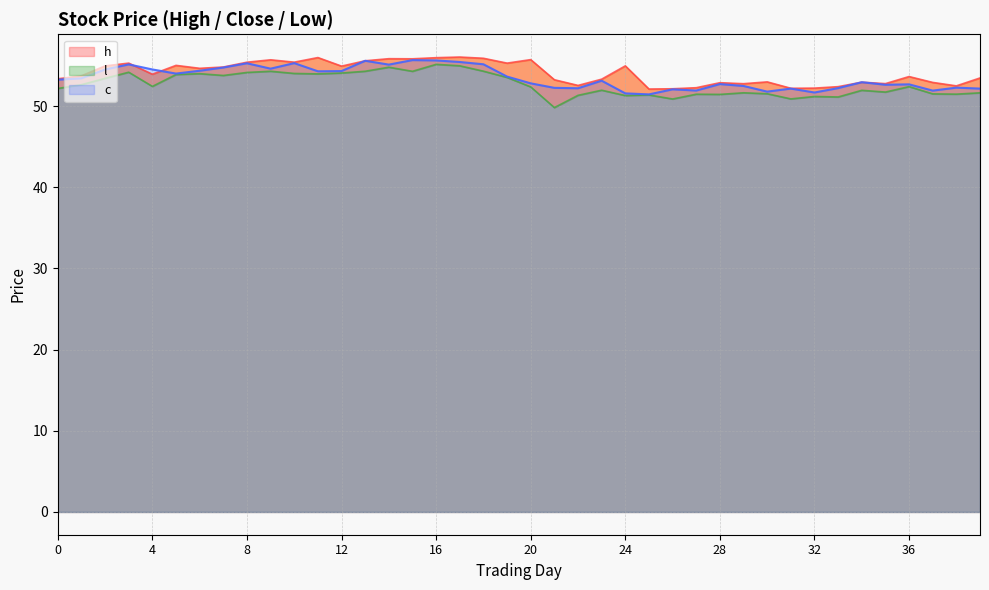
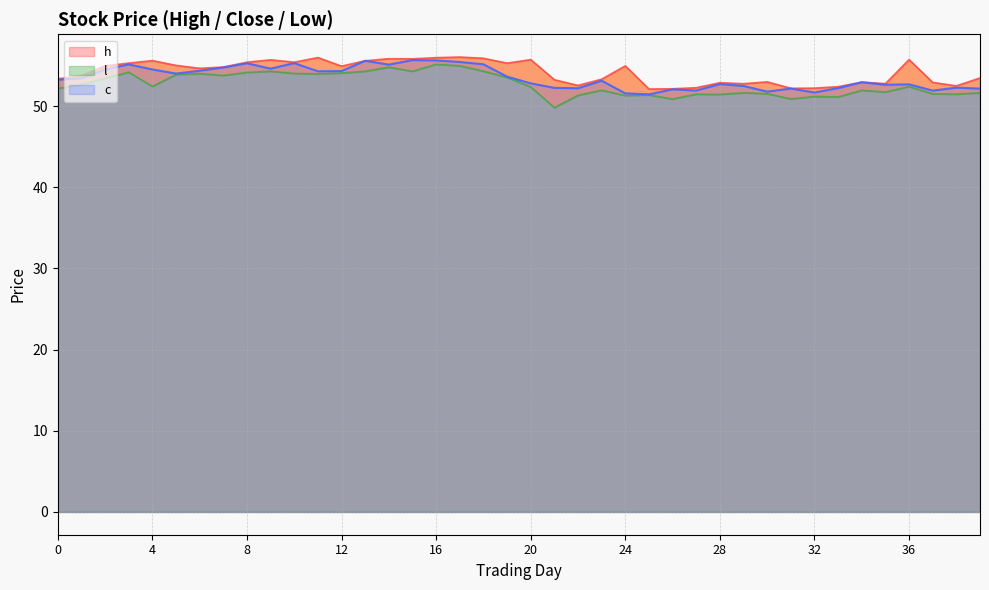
  {
    "h": {
-     "4": 54,
+     "4": 56,
      "12": 55,
      "16": 56,
      "20": 56,
      "24": 55,
      "32": 52,
-     "36": 54
+     "36": 56
    },
    "l": {
      "0": 52,
      "4": 52,
      "8": 54,
      "16": 55,
      "20": 52,
      "28": 51,
      "32": 51
    },
    "c": {
      "4": 55,
      "16": 56,
      "20": 53,
      "32": 52
    }
  }
